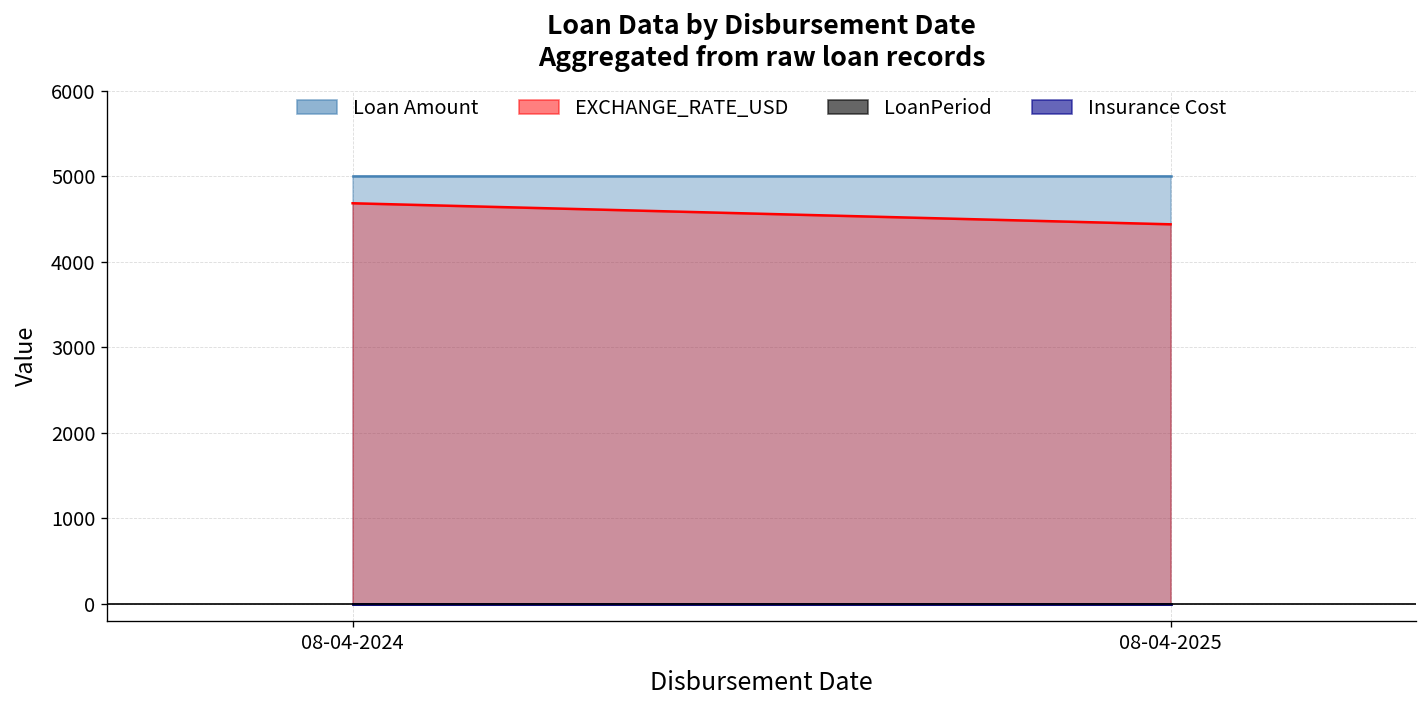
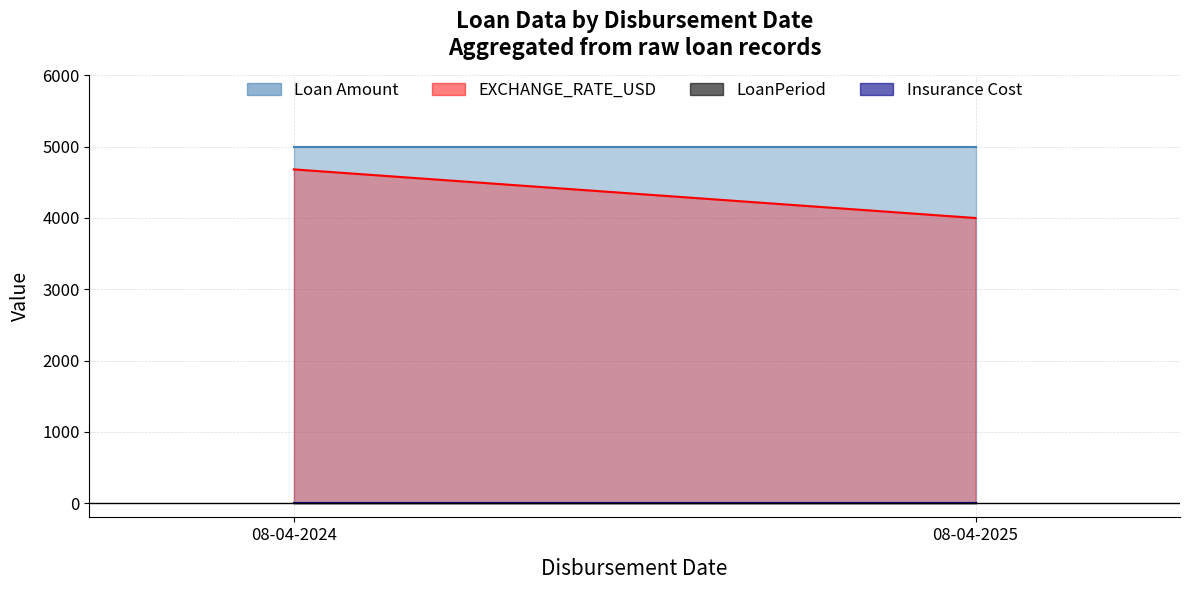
  {
    "Loan Amount": {
      "08-04-2024": 5000,
      "08-04-2025": 5000
    },
    "EXCHANGE_RATE_USD": {
      "08-04-2024": 4700,
-     "08-04-2025": 4400
+     "08-04-2025": 4000
    },
    "Insurance Cost": {
      "08-04-2024": 0,
      "08-04-2025": 0
    }
  }
